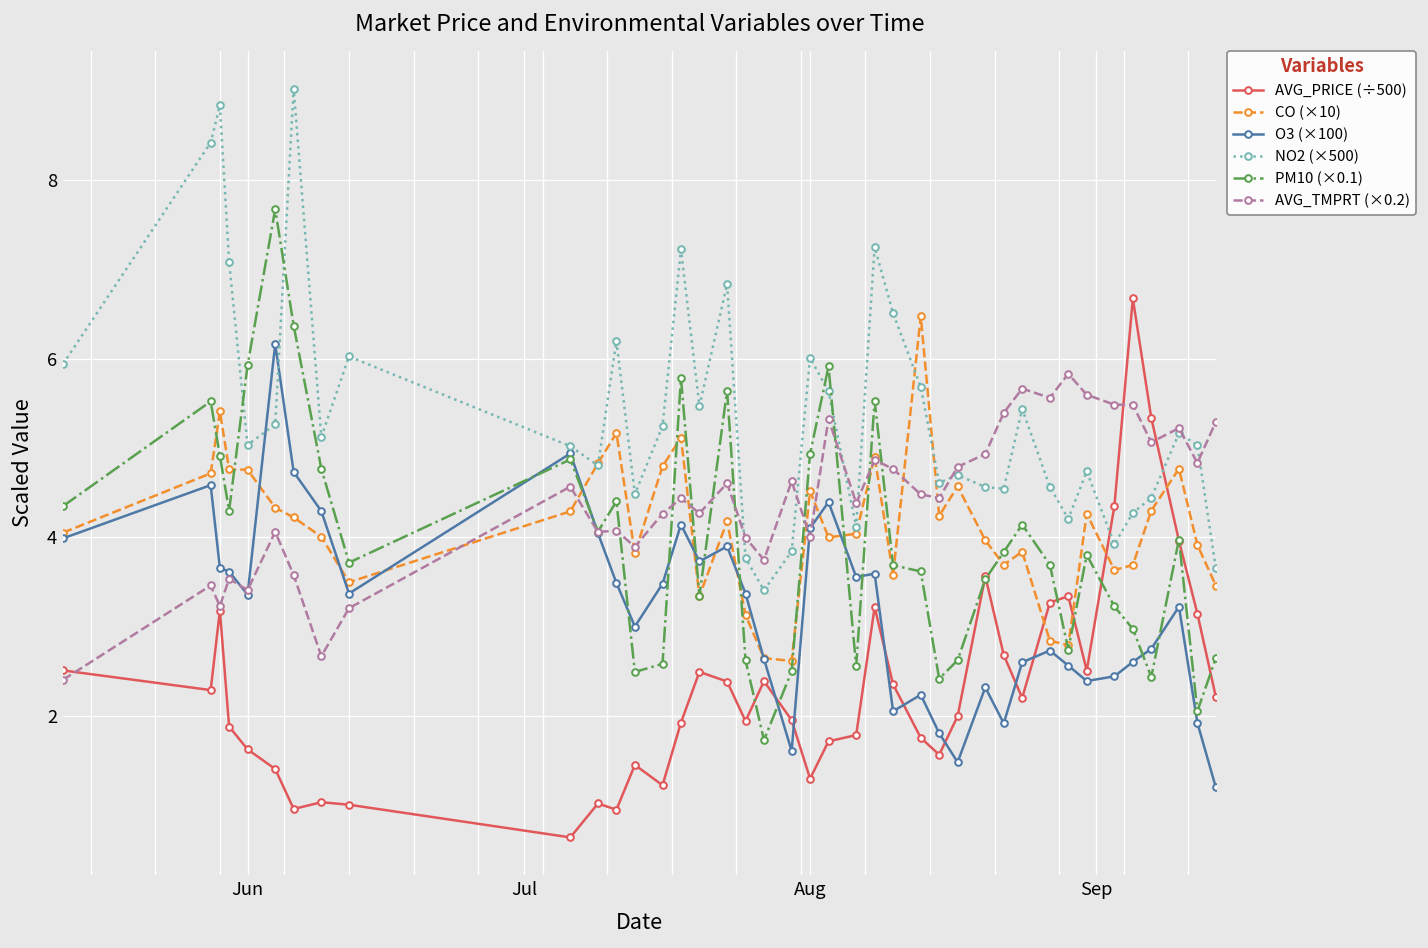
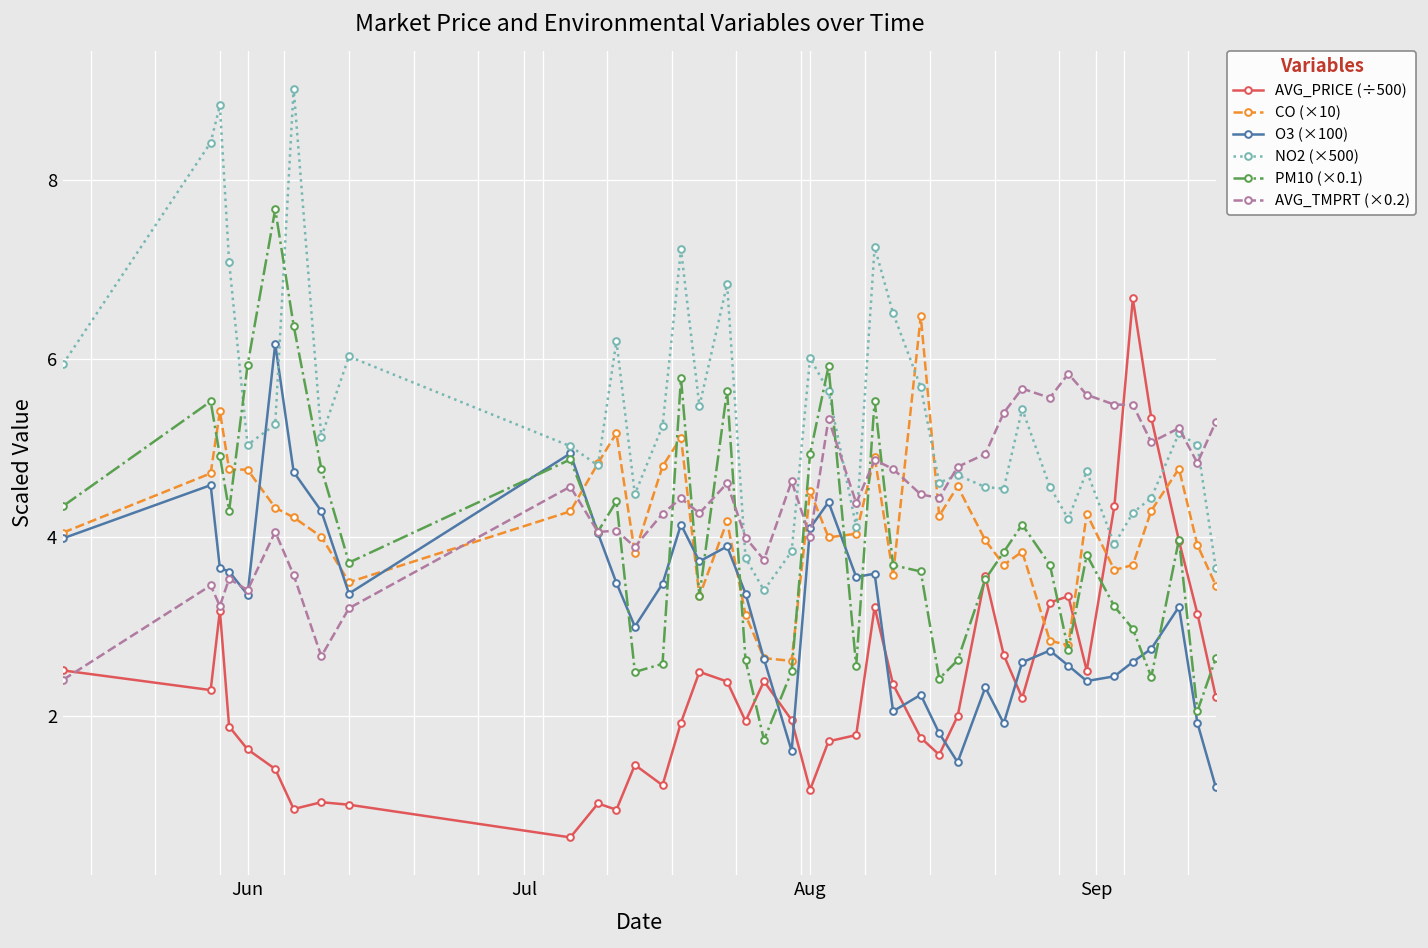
  {
    "AVG_PRICE (÷500)": {
      "Jun": 1.6,
-     "Aug": 1.3
+     "Aug": 1.2
    },
    "CO (×10)": {
      "Jun": 4.8,
      "Aug": 4.5
    },
    "O3 (×100)": {
      "Jun": 3.4,
      "Aug": 4.1
    },
    "NO2 (×500)": {
      "Jun": 5.0,
      "Aug": 6.0
    },
    "PM10 (×0.1)": {
      "Jun": 5.9,
      "Aug": 4.9
    },
    "AVG_TMPRT (×0.2)": {
      "Jun": 3.4,
      "Aug": 4.0
    }
  }
